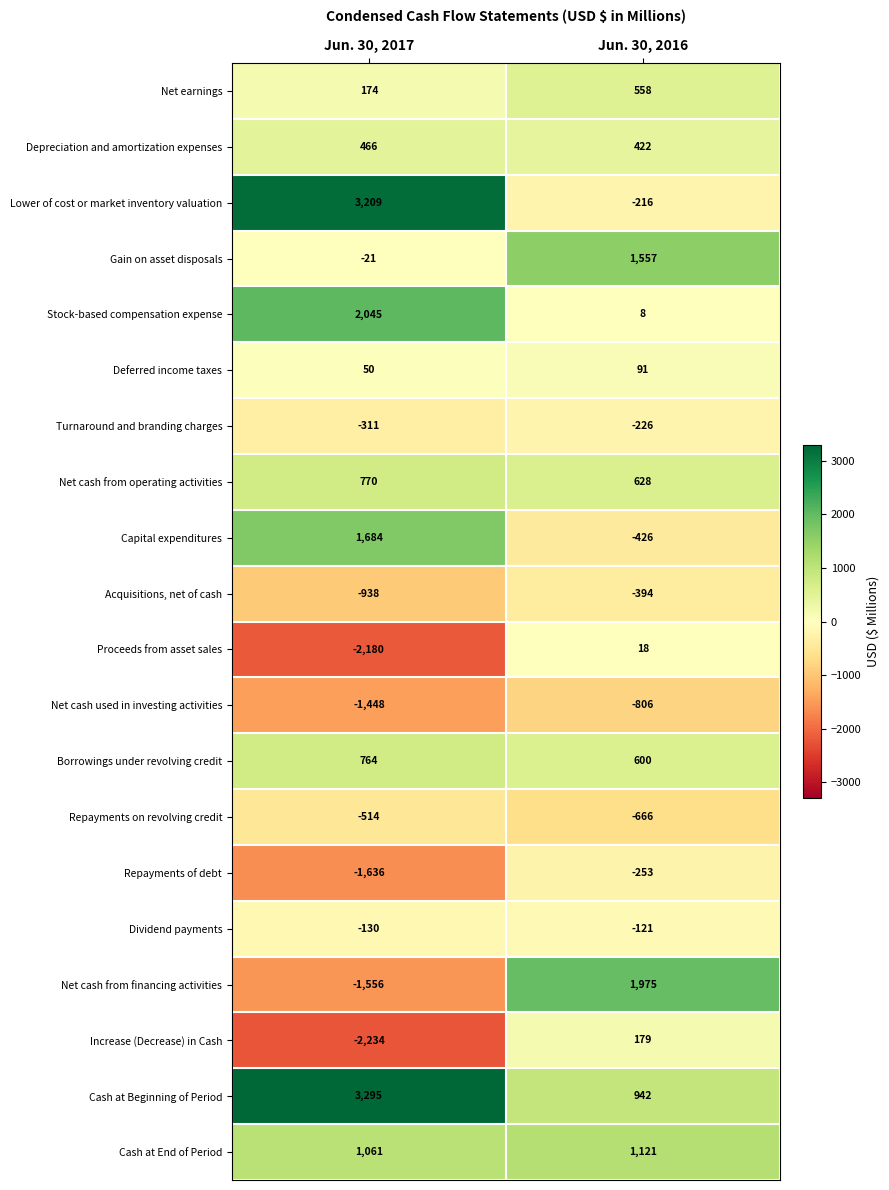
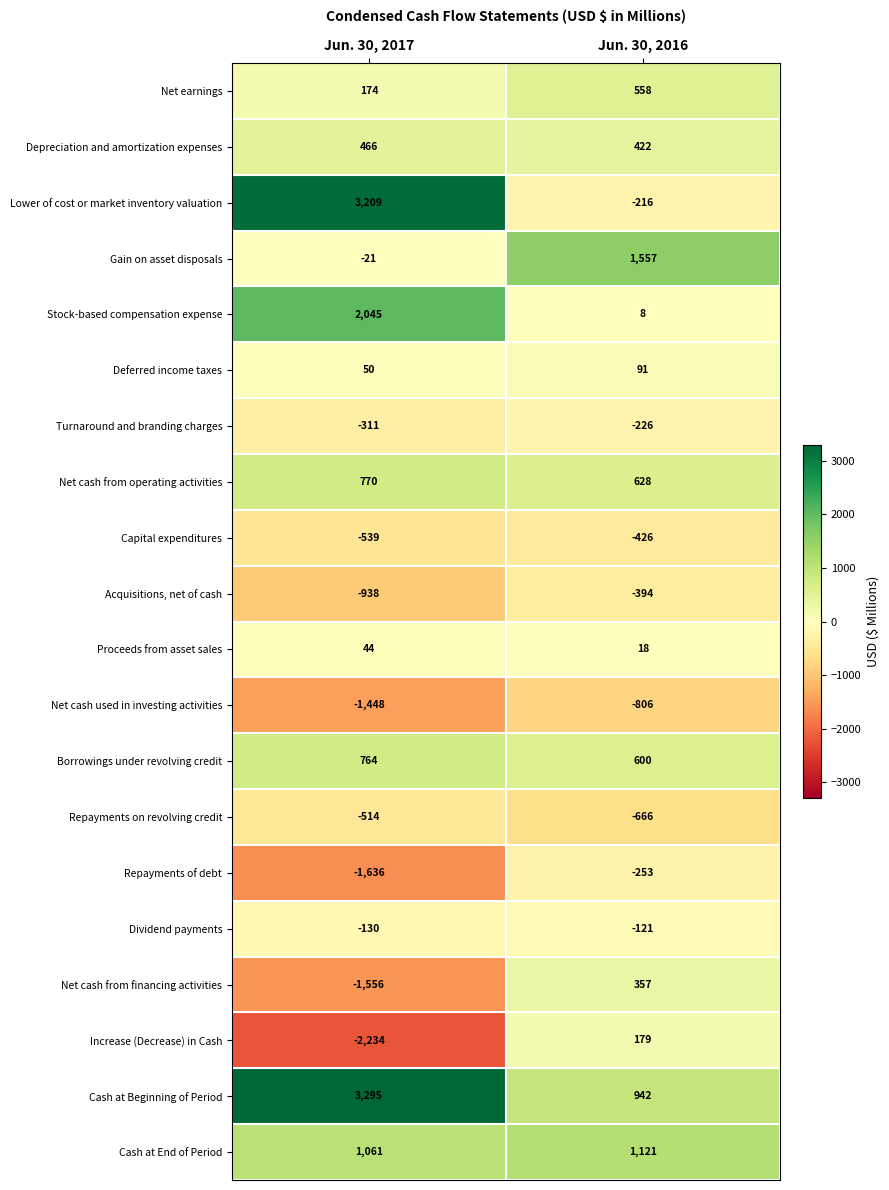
  {
    "Net earnings": {
      "Jun. 30, 2017": "174",
      "Jun. 30, 2016": "558"
    },
    "Depreciation and amortization expenses": {
      "Jun. 30, 2017": "466",
      "Jun. 30, 2016": "422"
    },
    "Lower of cost or market inventory valuation": {
      "Jun. 30, 2017": "3,209",
      "Jun. 30, 2016": "-216"
    },
    "Gain on asset disposals": {
      "Jun. 30, 2017": "-21",
      "Jun. 30, 2016": "1,557"
    },
    "Stock-based compensation expense": {
      "Jun. 30, 2017": "2,045",
      "Jun. 30, 2016": "8"
    },
    "Deferred income taxes": {
      "Jun. 30, 2017": "50",
      "Jun. 30, 2016": "91"
    },
    "Turnaround and branding charges": {
      "Jun. 30, 2017": "-311",
      "Jun. 30, 2016": "-226"
    },
    "Net cash from operating activities": {
      "Jun. 30, 2017": "770",
      "Jun. 30, 2016": "628"
    },
    "Capital expenditures": {
-     "Jun. 30, 2017": "1,684",
+     "Jun. 30, 2017": "-539",
      "Jun. 30, 2016": "-426"
    },
    "Acquisitions, net of cash": {
      "Jun. 30, 2017": "-938",
      "Jun. 30, 2016": "-394"
    },
    "Proceeds from asset sales": {
-     "Jun. 30, 2017": "-2,180",
+     "Jun. 30, 2017": "44",
      "Jun. 30, 2016": "18"
    },
    "Net cash used in investing activities": {
      "Jun. 30, 2017": "-1,448",
      "Jun. 30, 2016": "-806"
    },
    "Borrowings under revolving credit": {
      "Jun. 30, 2017": "764",
      "Jun. 30, 2016": "600"
    },
    "Repayments on revolving credit": {
      "Jun. 30, 2017": "-514",
      "Jun. 30, 2016": "-666"
    },
    "Repayments of debt": {
      "Jun. 30, 2017": "-1,636",
      "Jun. 30, 2016": "-253"
    },
    "Dividend payments": {
      "Jun. 30, 2017": "-130",
      "Jun. 30, 2016": "-121"
    },
    "Net cash from financing activities": {
      "Jun. 30, 2017": "-1,556",
-     "Jun. 30, 2016": "1,975"
+     "Jun. 30, 2016": "357"
    },
    "Increase (Decrease) in Cash": {
      "Jun. 30, 2017": "-2,234",
      "Jun. 30, 2016": "179"
    },
    "Cash at Beginning of Period": {
      "Jun. 30, 2017": "3,295",
      "Jun. 30, 2016": "942"
    },
    "Cash at End of Period": {
      "Jun. 30, 2017": "1,061",
      "Jun. 30, 2016": "1,121"
    }
  }
